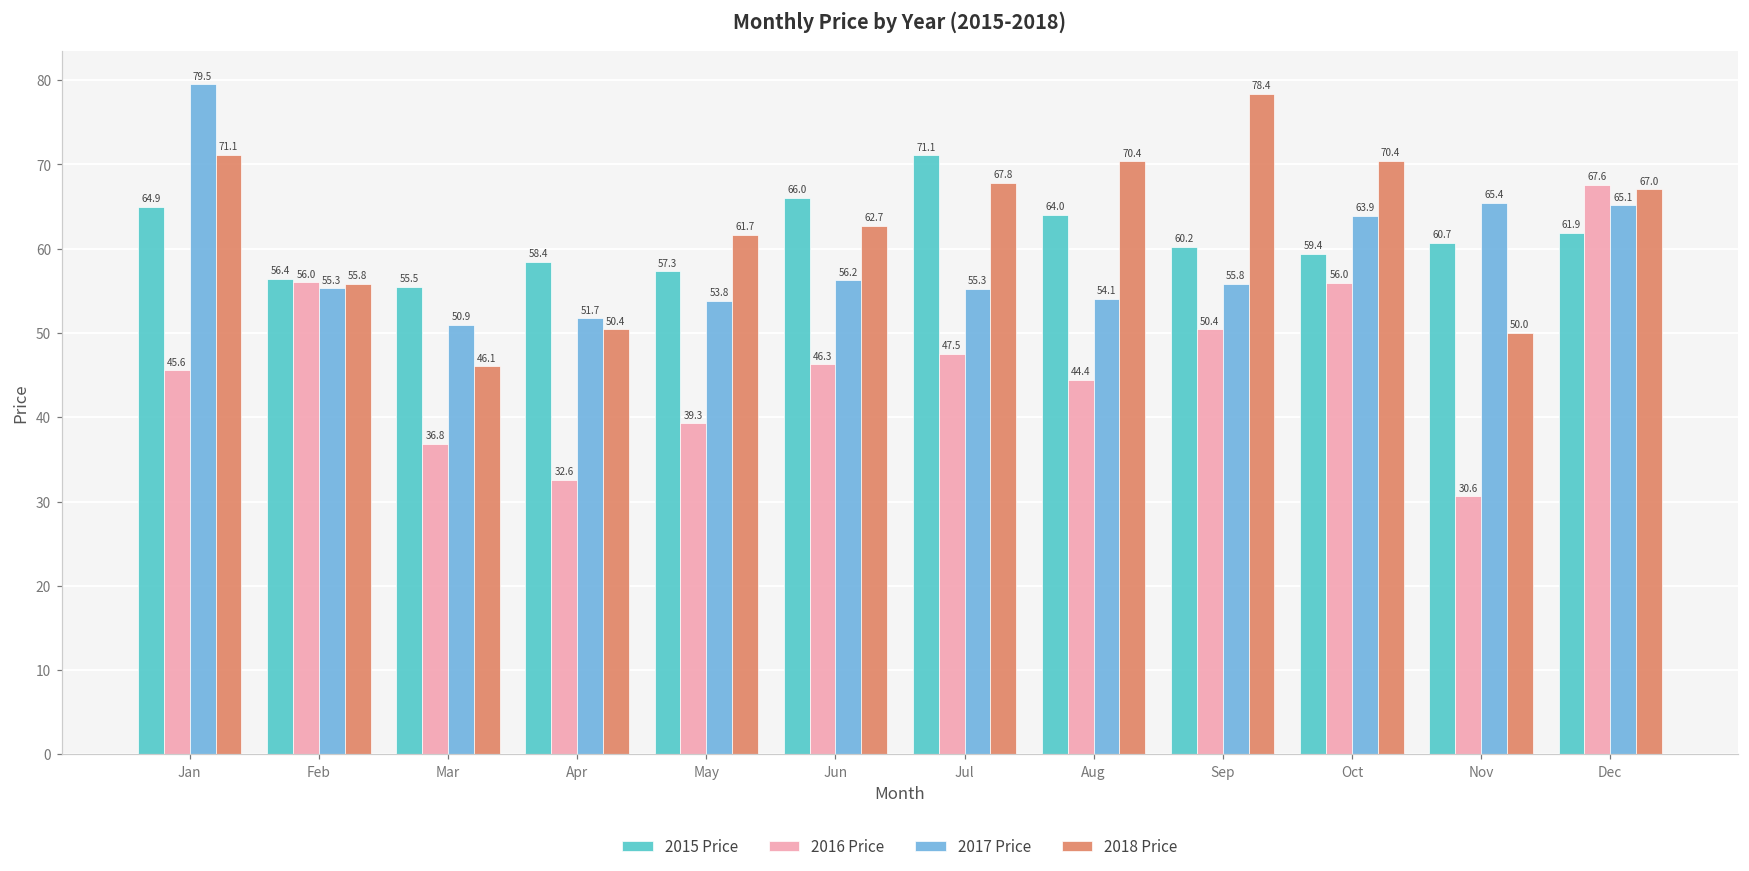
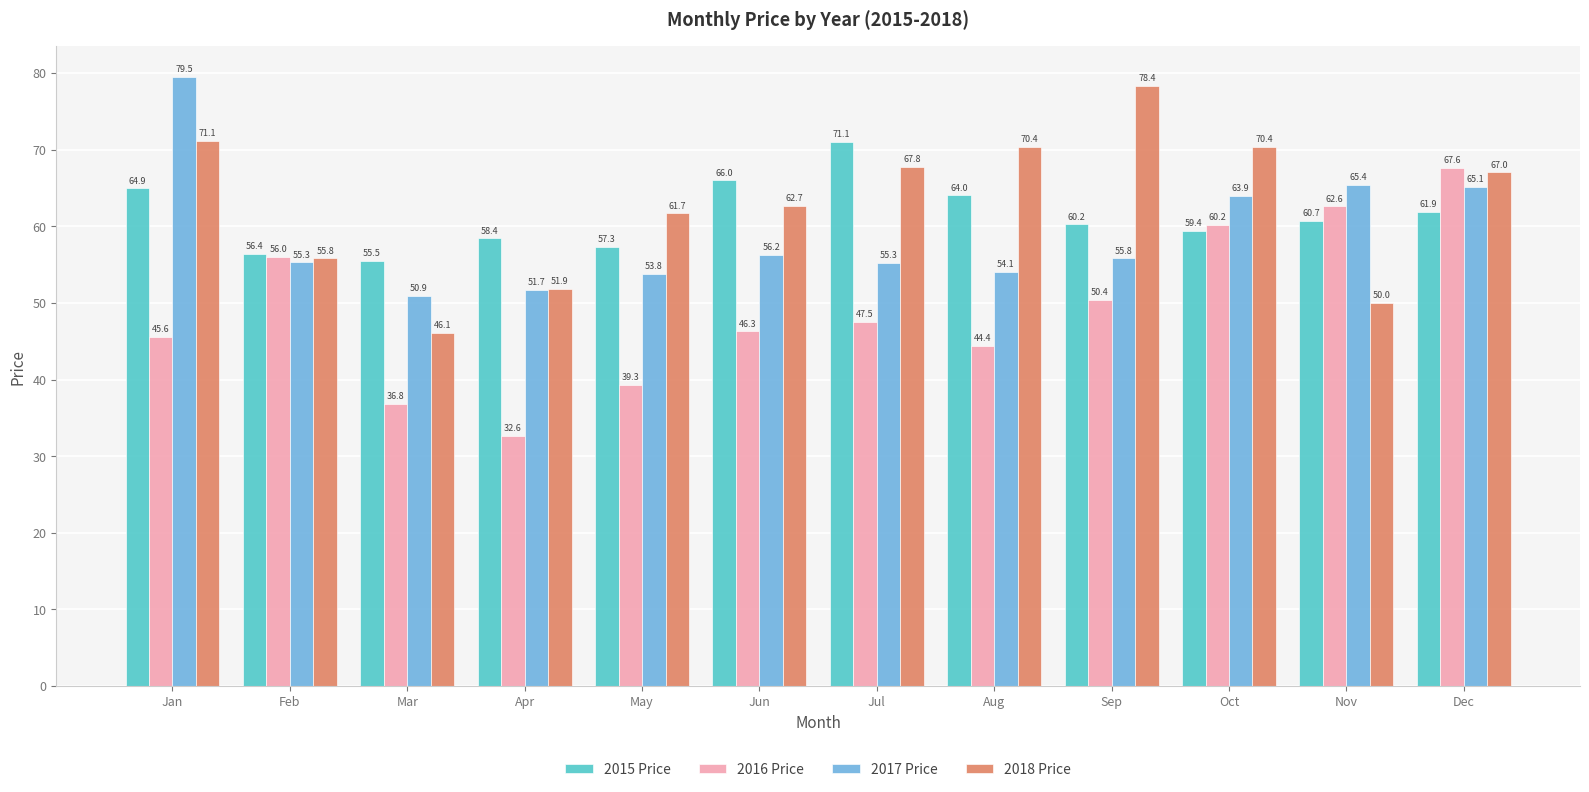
  {
    "2016 Price": {
      "Jan": 45.6,
      "Feb": 56.0,
      "Mar": 36.8,
      "Apr": 32.6,
      "May": 39.3,
      "Jun": 46.3,
      "Jul": 47.5,
      "Aug": 44.4,
      "Sep": 50.4,
-     "Oct": 56.0,
-     "Nov": 30.6,
+     "Oct": 60.2,
+     "Nov": 62.6,
      "Dec": 67.6
    },
    "2018 Price": {
      "Jan": 71.1,
      "Feb": 55.8,
      "Mar": 46.1,
-     "Apr": 50.4,
+     "Apr": 51.9,
      "May": 61.7,
      "Jun": 62.7,
      "Jul": 67.8,
      "Aug": 70.4,
      "Sep": 78.4,
      "Oct": 70.4,
      "Nov": 50.0,
      "Dec": 67.0
    }
  }
